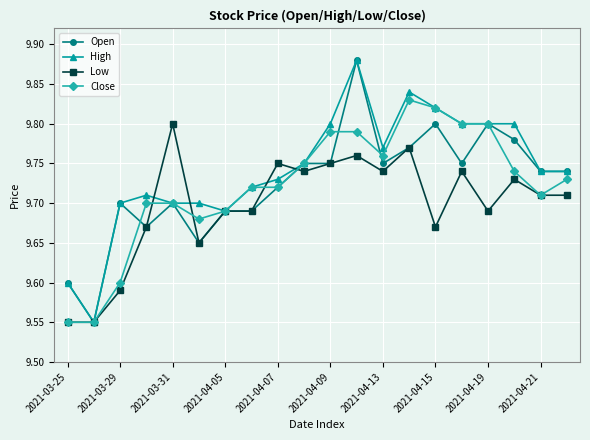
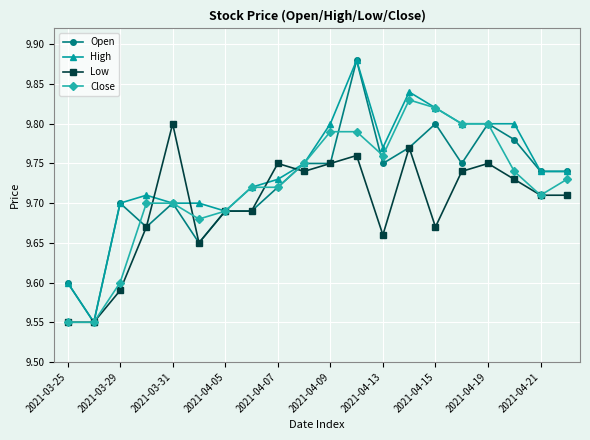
  {
    "Low": {
      "2021-03-29": 9.59,
      "2021-03-31": 9.80,
      "2021-04-07": 9.75,
-     "2021-04-13": 9.74,
+     "2021-04-13": 9.66,
      "2021-04-15": 9.67,
-     "2021-04-19": 9.69
+     "2021-04-19": 9.75
    }
  }
